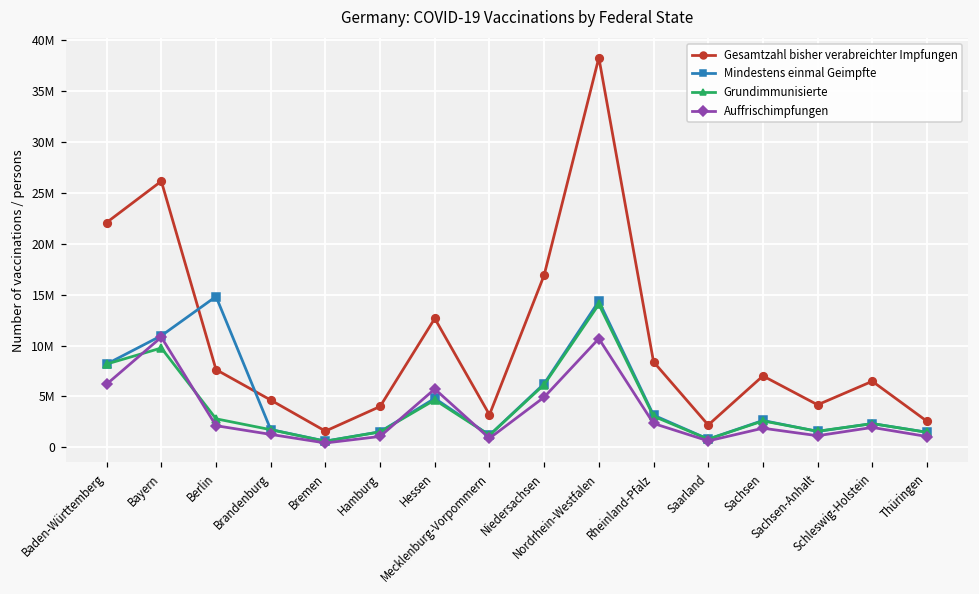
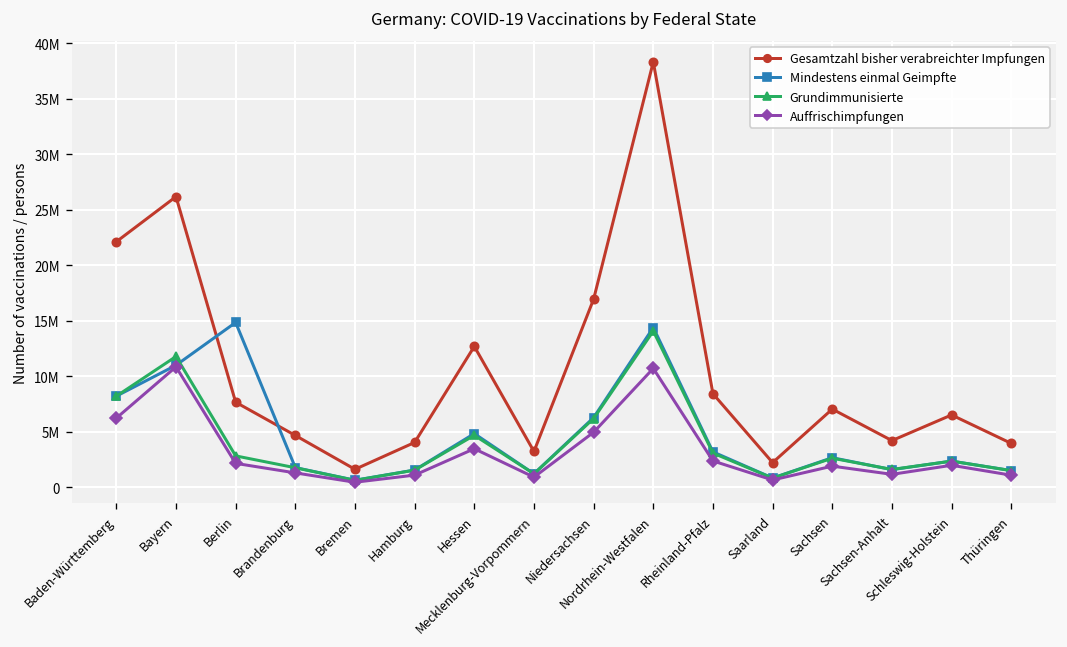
  {
    "Gesamtzahl bisher verabreichter Impfungen": {
      "Baden-Württemberg": 22000000,
      "Bayern": 26000000,
      "Berlin": 8000000,
      "Brandenburg": 5000000,
      "Bremen": 2000000,
      "Hamburg": 4000000,
      "Hessen": 13000000,
      "Mecklenburg-Vorpommern": 3000000,
      "Niedersachsen": 17000000,
      "Nordrhein-Westfalen": 38000000,
      "Rheinland-Pfalz": 8000000,
      "Saarland": 2000000,
      "Sachsen": 7000000,
      "Sachsen-Anhalt": 4000000,
      "Schleswig-Holstein": 6000000,
-     "Thüringen": 3000000
+     "Thüringen": 4000000
    },
    "Mindestens einmal Geimpfte": {
      "Berlin": 15000000,
      "Nordrhein-Westfalen": 14000000
    },
    "Grundimmunisierte": {
-     "Bayern": 10000000,
+     "Bayern": 12000000,
      "Berlin": 3000000,
      "Nordrhein-Westfalen": 14000000
    },
    "Auffrischimpfungen": {
      "Baden-Württemberg": 6000000,
      "Berlin": 2000000,
      "Brandenburg": 1000000,
      "Hamburg": 1000000,
-     "Hessen": 6000000,
+     "Hessen": 3000000,
      "Mecklenburg-Vorpommern": 1000000,
      "Niedersachsen": 5000000,
      "Nordrhein-Westfalen": 11000000,
      "Rheinland-Pfalz": 2000000,
      "Sachsen": 2000000,
      "Sachsen-Anhalt": 1000000,
      "Schleswig-Holstein": 2000000,
      "Thüringen": 1000000
    }
  }
